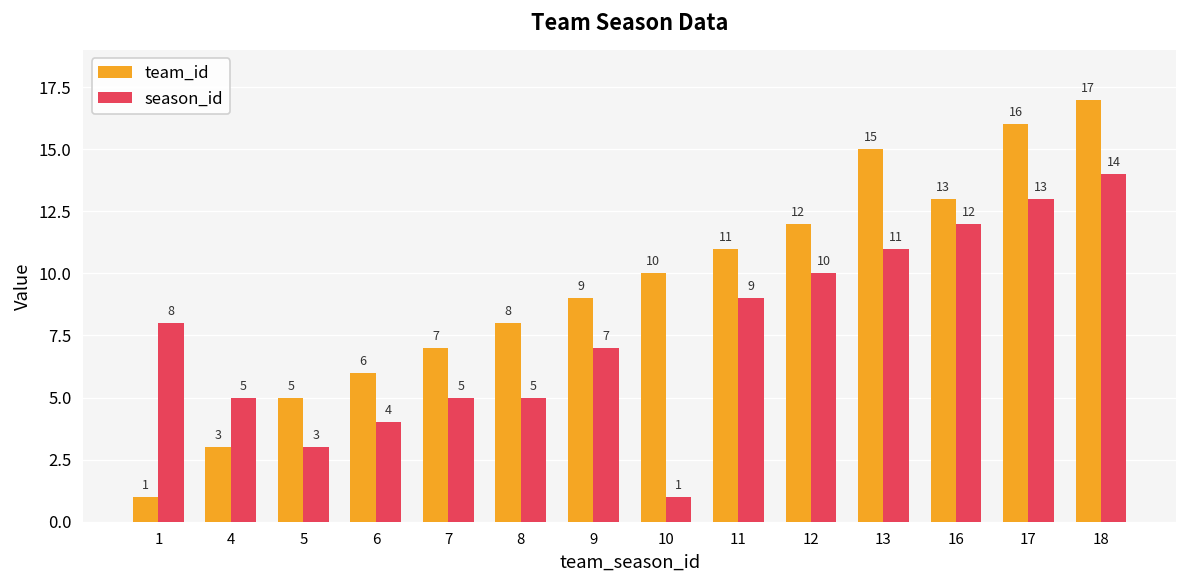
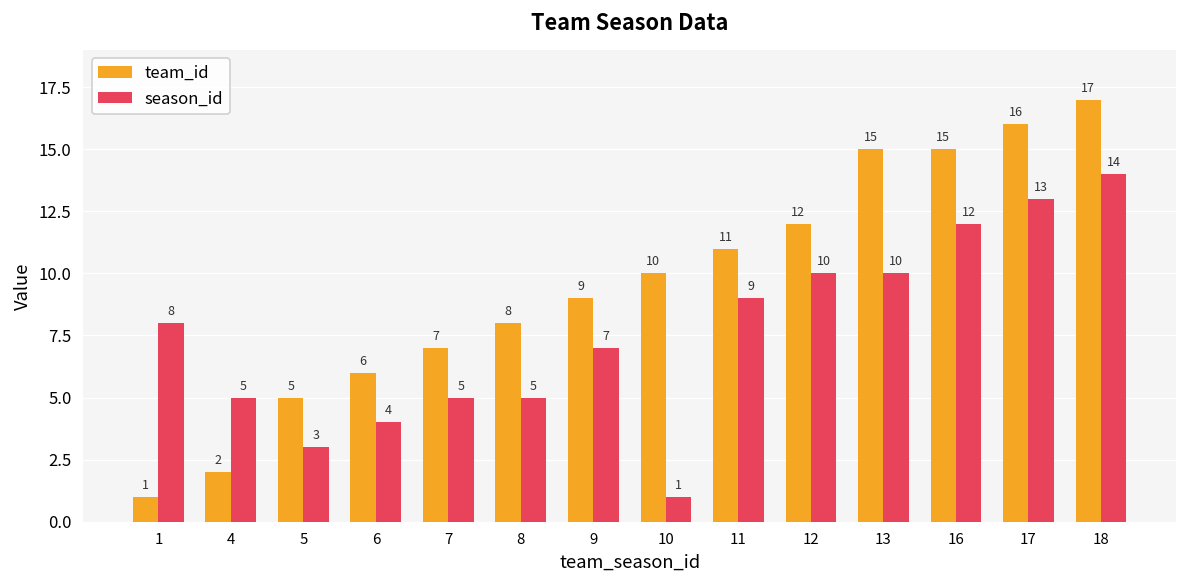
  {
    "team_id": {
      "1": 1,
-     "4": 3,
+     "4": 2,
      "5": 5,
      "6": 6,
      "7": 7,
      "8": 8,
      "9": 9,
      "10": 10,
      "11": 11,
      "12": 12,
      "13": 15,
-     "16": 13,
+     "16": 15,
      "17": 16,
      "18": 17
    },
    "season_id": {
      "1": 8,
      "4": 5,
      "5": 3,
      "6": 4,
      "7": 5,
      "8": 5,
      "9": 7,
      "10": 1,
      "11": 9,
      "12": 10,
-     "13": 11,
+     "13": 10,
      "16": 12,
      "17": 13,
      "18": 14
    }
  }
